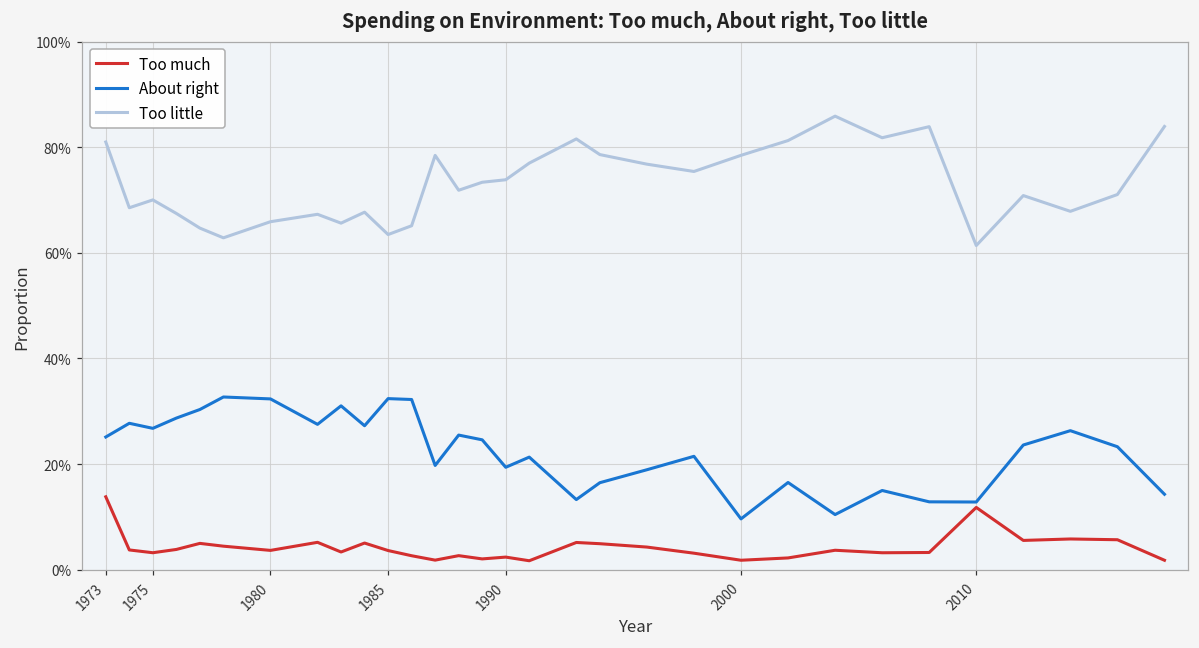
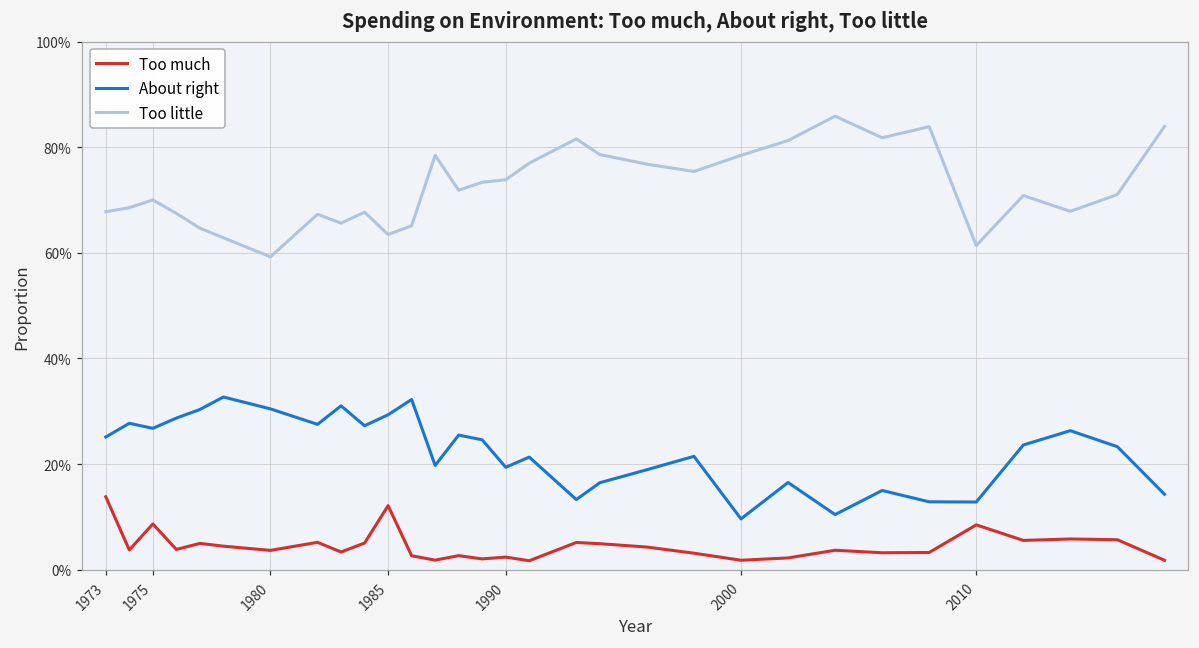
  {
    "Too much": {
      "1973": "14%",
-     "1975": "3%",
+     "1975": "9%",
      "1980": "4%",
-     "1985": "4%",
+     "1985": "12%",
      "1990": "2%",
      "2000": "2%",
-     "2010": "12%"
+     "2010": "8%"
    },
    "About right": {
      "1973": "25%",
      "1975": "27%",
-     "1980": "32%",
-     "1985": "32%",
+     "1980": "30%",
+     "1985": "29%",
      "1990": "19%",
      "2000": "10%",
      "2010": "13%"
    },
    "Too little": {
-     "1973": "81%",
+     "1973": "68%",
      "1975": "70%",
-     "1980": "66%",
+     "1980": "59%",
      "1985": "63%",
      "1990": "74%",
      "2000": "78%",
      "2010": "61%"
    }
  }
